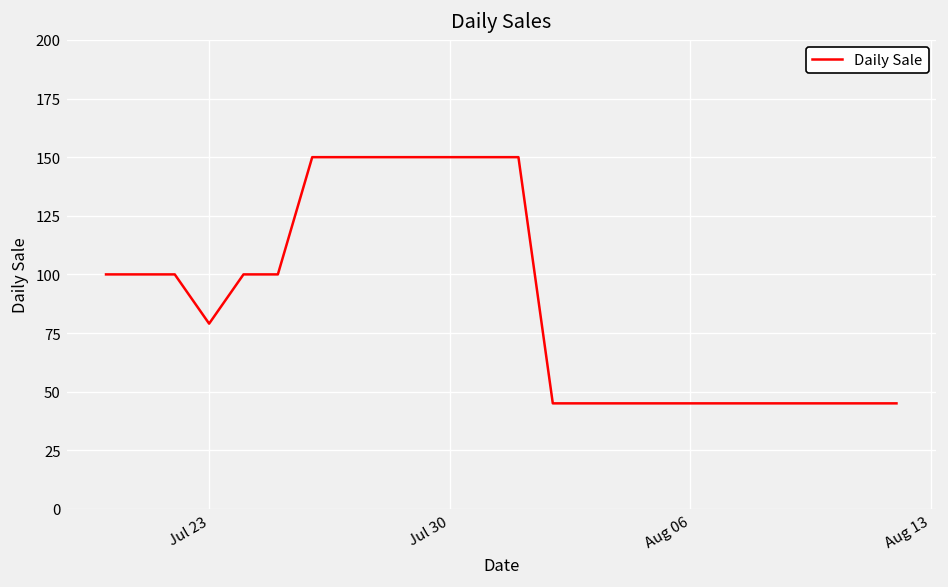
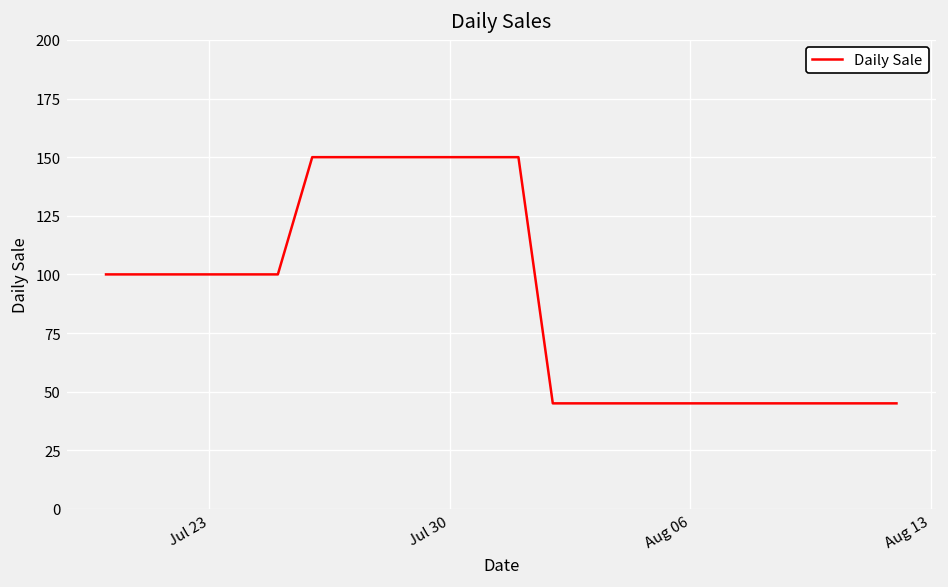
  {
-   "Jul 23": 79,
+   "Jul 23": 100,
    "Jul 30": 150,
    "Aug 06": 45
  }
